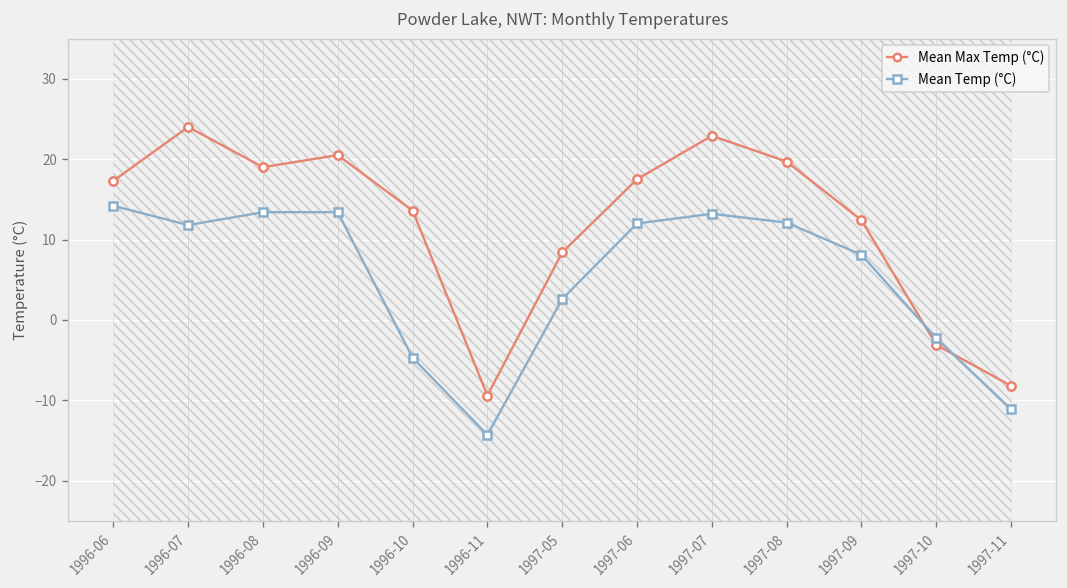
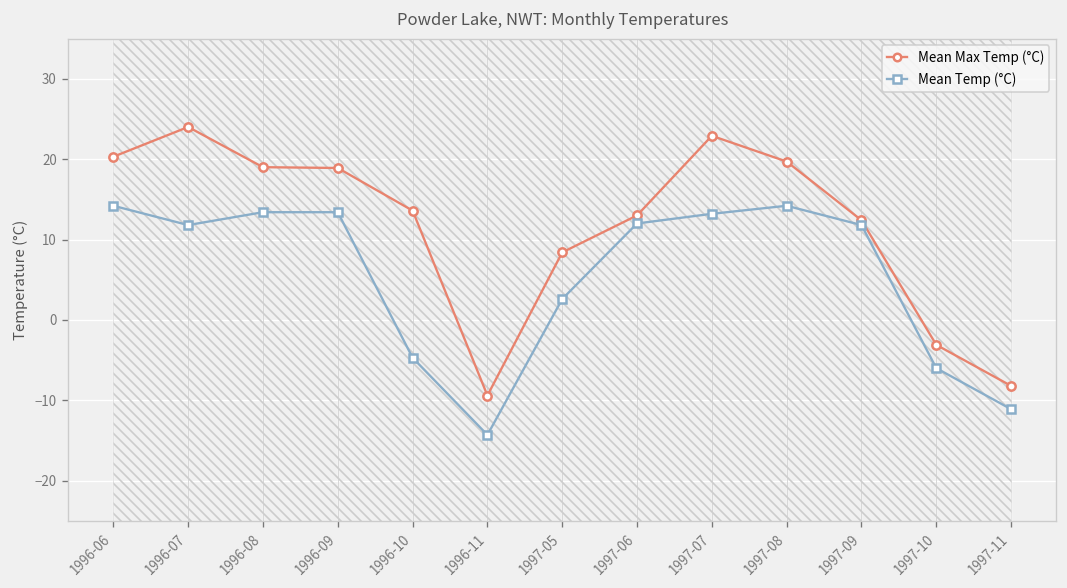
  {
    "Mean Max Temp (°C)": {
-     "1996-06": 17,
+     "1996-06": 20,
      "1996-07": 24,
      "1996-08": 19,
-     "1996-09": 21,
+     "1996-09": 19,
      "1996-10": 14,
      "1996-11": -9,
      "1997-05": 8,
-     "1997-06": 18,
+     "1997-06": 13,
      "1997-07": 23,
      "1997-08": 20,
      "1997-09": 12,
      "1997-10": -3,
      "1997-11": -8
    },
    "Mean Temp (°C)": {
      "1996-06": 14,
      "1996-07": 12,
      "1996-08": 13,
      "1996-09": 13,
      "1996-10": -5,
      "1996-11": -14,
      "1997-05": 3,
      "1997-06": 12,
      "1997-07": 13,
-     "1997-08": 12,
-     "1997-09": 8,
-     "1997-10": -2,
+     "1997-08": 14,
+     "1997-09": 12,
+     "1997-10": -6,
      "1997-11": -11
    }
  }
